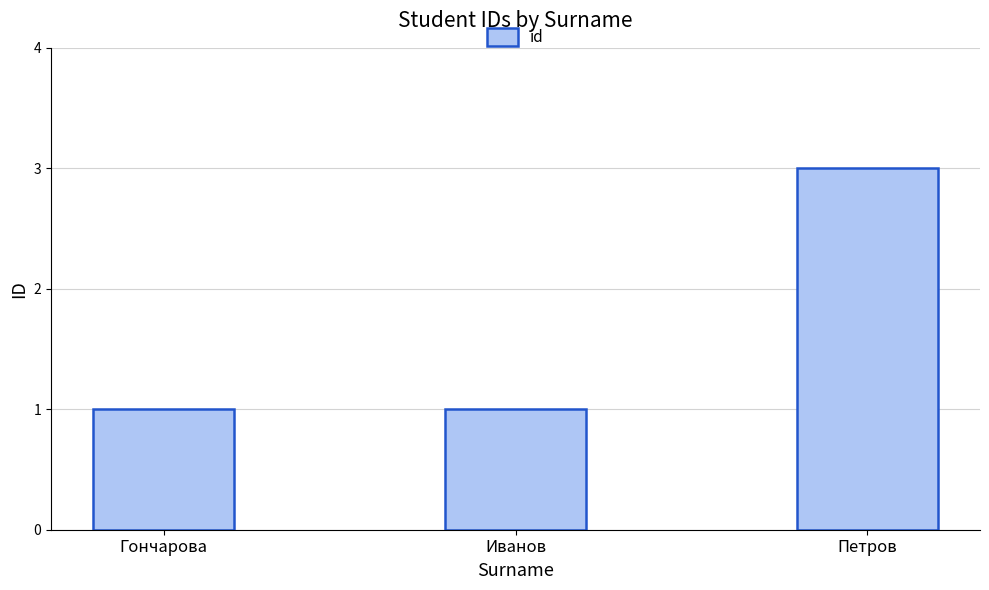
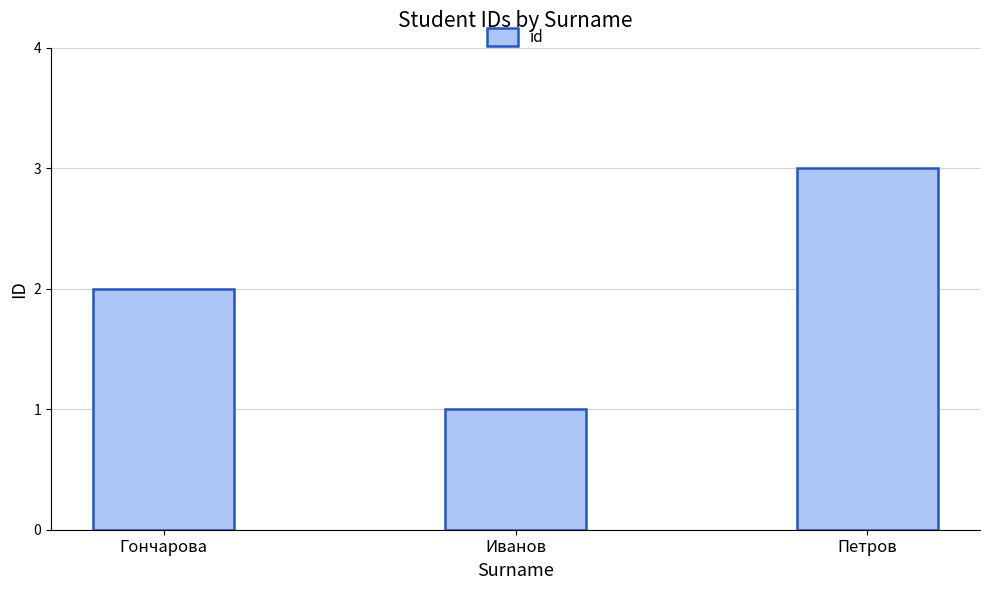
  {
-   "Гончарова": 1,
+   "Гончарова": 2,
    "Иванов": 1,
    "Петров": 3
  }
